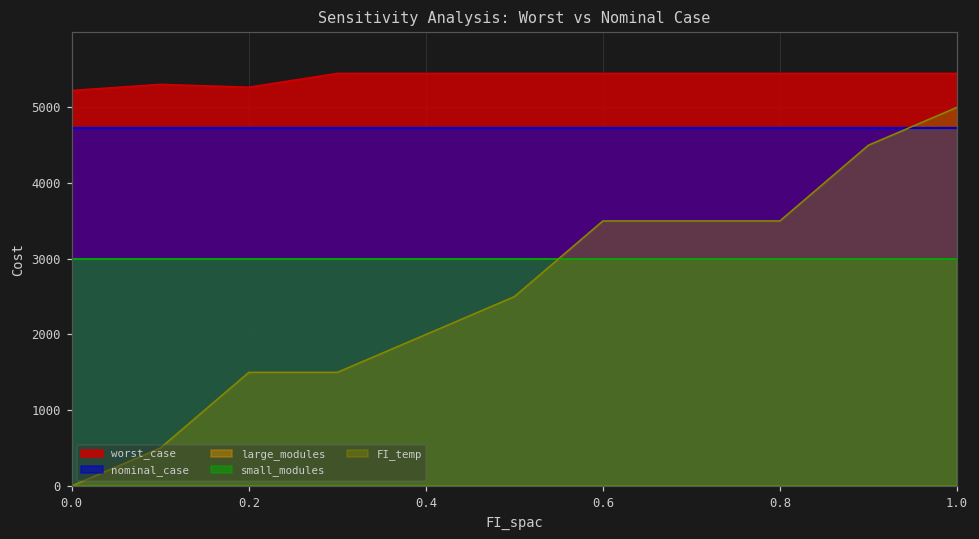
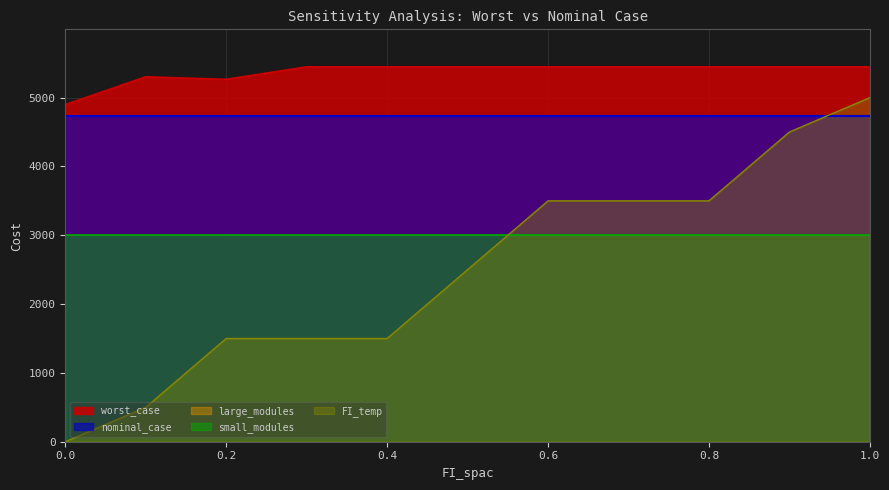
  {
    "worst_case": {
-     "0.0": 5200,
+     "0.0": 4900,
      "0.2": 5300,
      "0.4": 5400,
      "0.6": 5400,
      "0.8": 5400,
      "1.0": 5400
    },
    "nominal_case": {
      "0.0": 4700,
      "0.2": 4700,
      "0.4": 4700,
      "0.6": 4700,
      "0.8": 4700,
      "1.0": 4700
    },
    "large_modules": {
      "0.2": 0,
      "0.4": 0,
      "0.6": 0,
      "0.8": 0,
      "1.0": 0
    },
    "small_modules": {
      "0.0": 3000,
      "0.2": 3000,
      "0.4": 3000,
      "0.6": 3000,
      "0.8": 3000,
      "1.0": 3000
    },
    "FI_temp": {
      "0.2": 1500,
-     "0.4": 2000,
+     "0.4": 1500,
      "0.6": 3500,
      "0.8": 3500,
      "1.0": 5000
    }
  }
